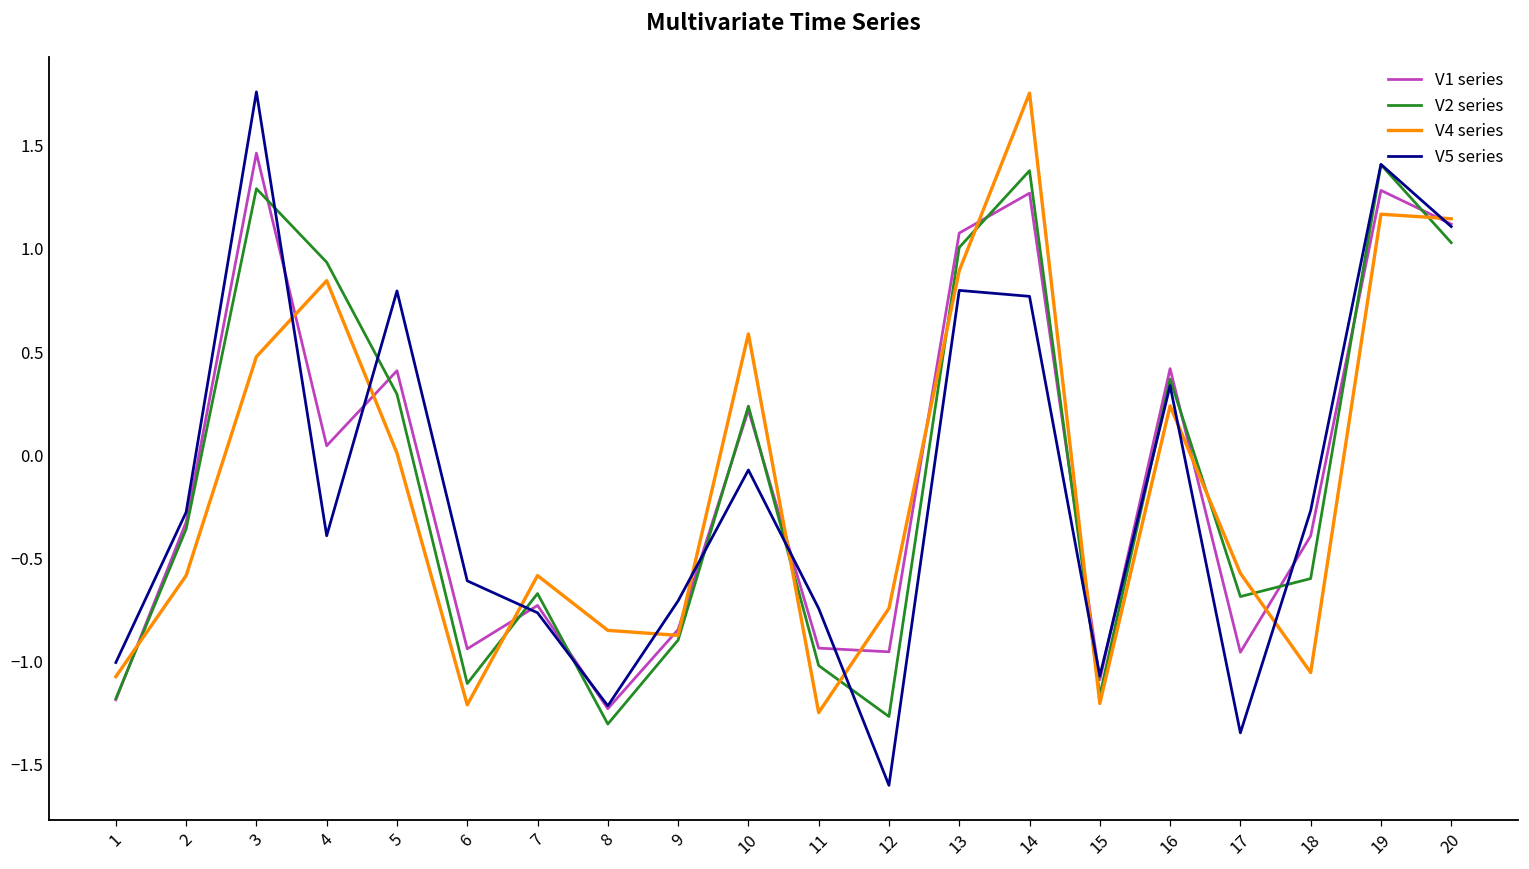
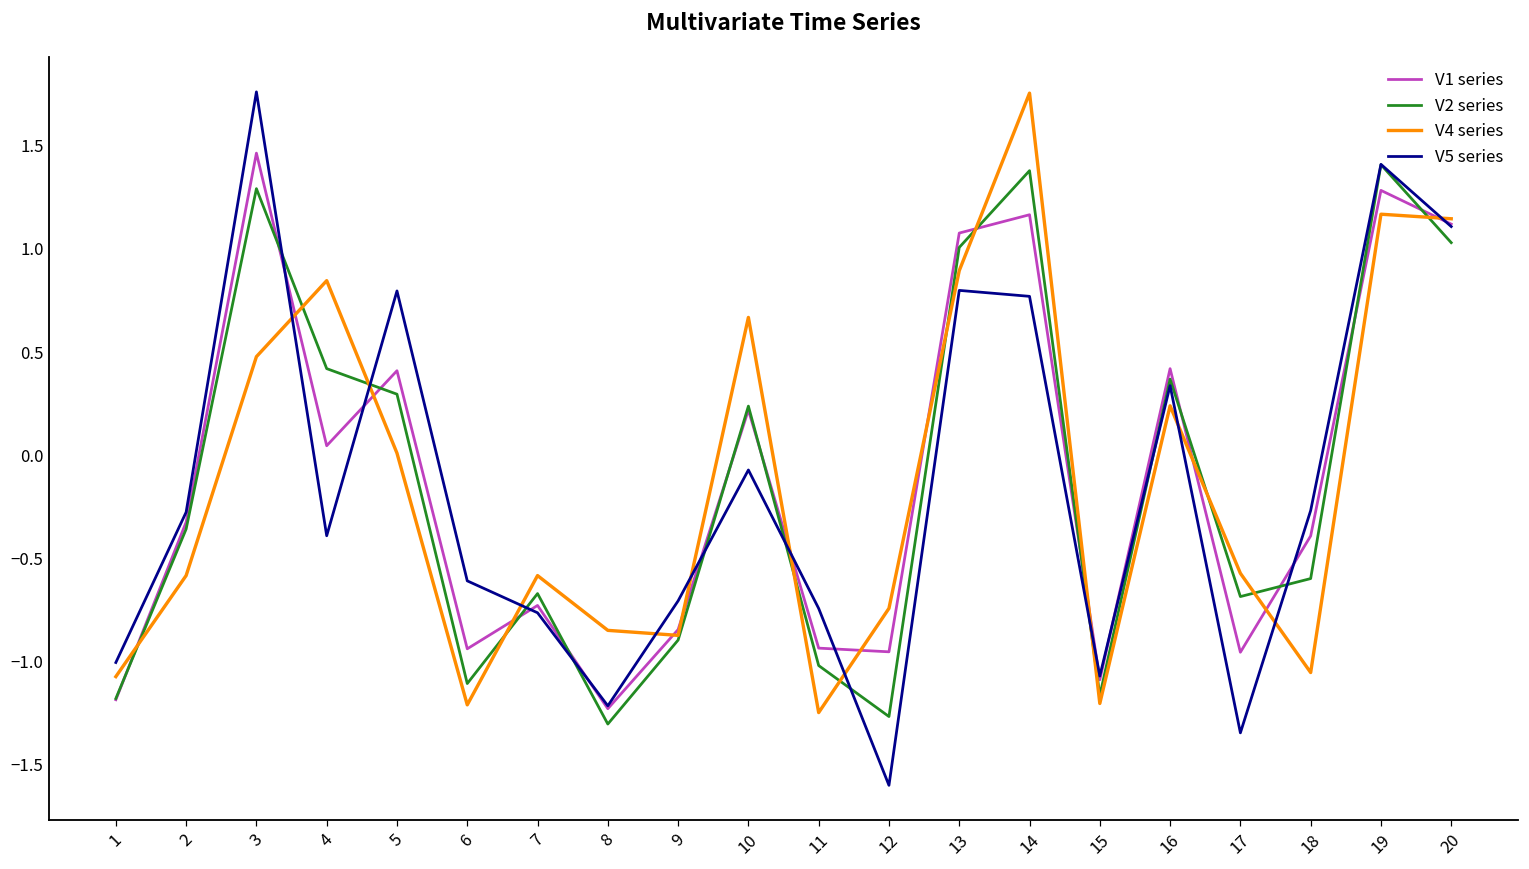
  {
    "V1 series": {
      "2": -0.32,
      "3": 1.46,
      "4": 0.05,
      "5": 0.41,
      "6": -0.94,
      "7": -0.73,
      "8": -1.23,
      "9": -0.85,
      "10": 0.22,
      "11": -0.94,
      "12": -0.95,
      "13": 1.08,
-     "14": 1.27,
+     "14": 1.17,
      "15": -1.09,
      "16": 0.42,
      "17": -0.96,
      "18": -0.39,
      "19": 1.28
    },
    "V2 series": {
      "2": -0.36,
      "3": 1.29,
-     "4": 0.94,
+     "4": 0.42,
      "5": 0.30,
      "6": -1.11,
      "7": -0.67,
      "8": -1.30,
      "9": -0.90,
      "10": 0.24,
      "11": -1.02,
      "12": -1.27,
      "13": 1.01,
      "14": 1.38,
      "15": -1.17,
      "16": 0.37,
      "17": -0.69,
      "18": -0.60,
      "20": 1.03
    },
    "V4 series": {
      "1": -1.07,
      "2": -0.58,
      "3": 0.48,
      "4": 0.85,
      "5": 0.01,
      "6": -1.21,
      "7": -0.58,
      "8": -0.85,
      "9": -0.87,
-     "10": 0.59,
+     "10": 0.67,
      "11": -1.25,
      "12": -0.74,
      "13": 0.89,
      "14": 1.76,
      "15": -1.20,
      "16": 0.24,
      "17": -0.57,
      "18": -1.05,
      "19": 1.17,
      "20": 1.15
    },
    "V5 series": {
      "1": -1.00,
      "2": -0.28,
      "3": 1.76,
      "4": -0.39,
      "5": 0.80,
      "6": -0.61,
      "7": -0.76,
      "8": -1.21,
      "9": -0.71,
      "10": -0.07,
      "11": -0.74,
      "12": -1.60,
      "13": 0.80,
      "14": 0.77,
      "15": -1.07,
      "16": 0.34,
      "17": -1.35,
      "18": -0.27
    }
  }
